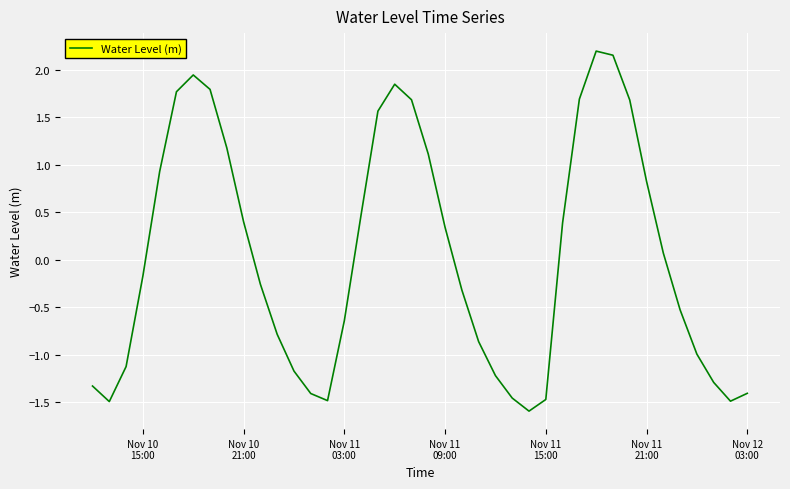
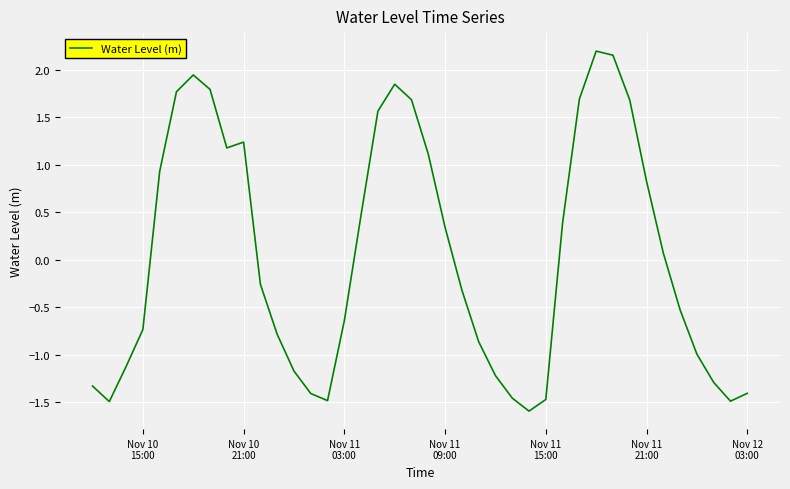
  {
-   "Nov 10 15:00": -0.2,
-   "Nov 10 21:00": 0.4,
+   "Nov 10 15:00": -0.7,
+   "Nov 10 21:00": 1.2,
    "Nov 11 03:00": -0.6,
    "Nov 11 09:00": 0.3,
    "Nov 11 15:00": -1.5,
    "Nov 11 21:00": 0.8,
    "Nov 12 03:00": -1.4
  }
